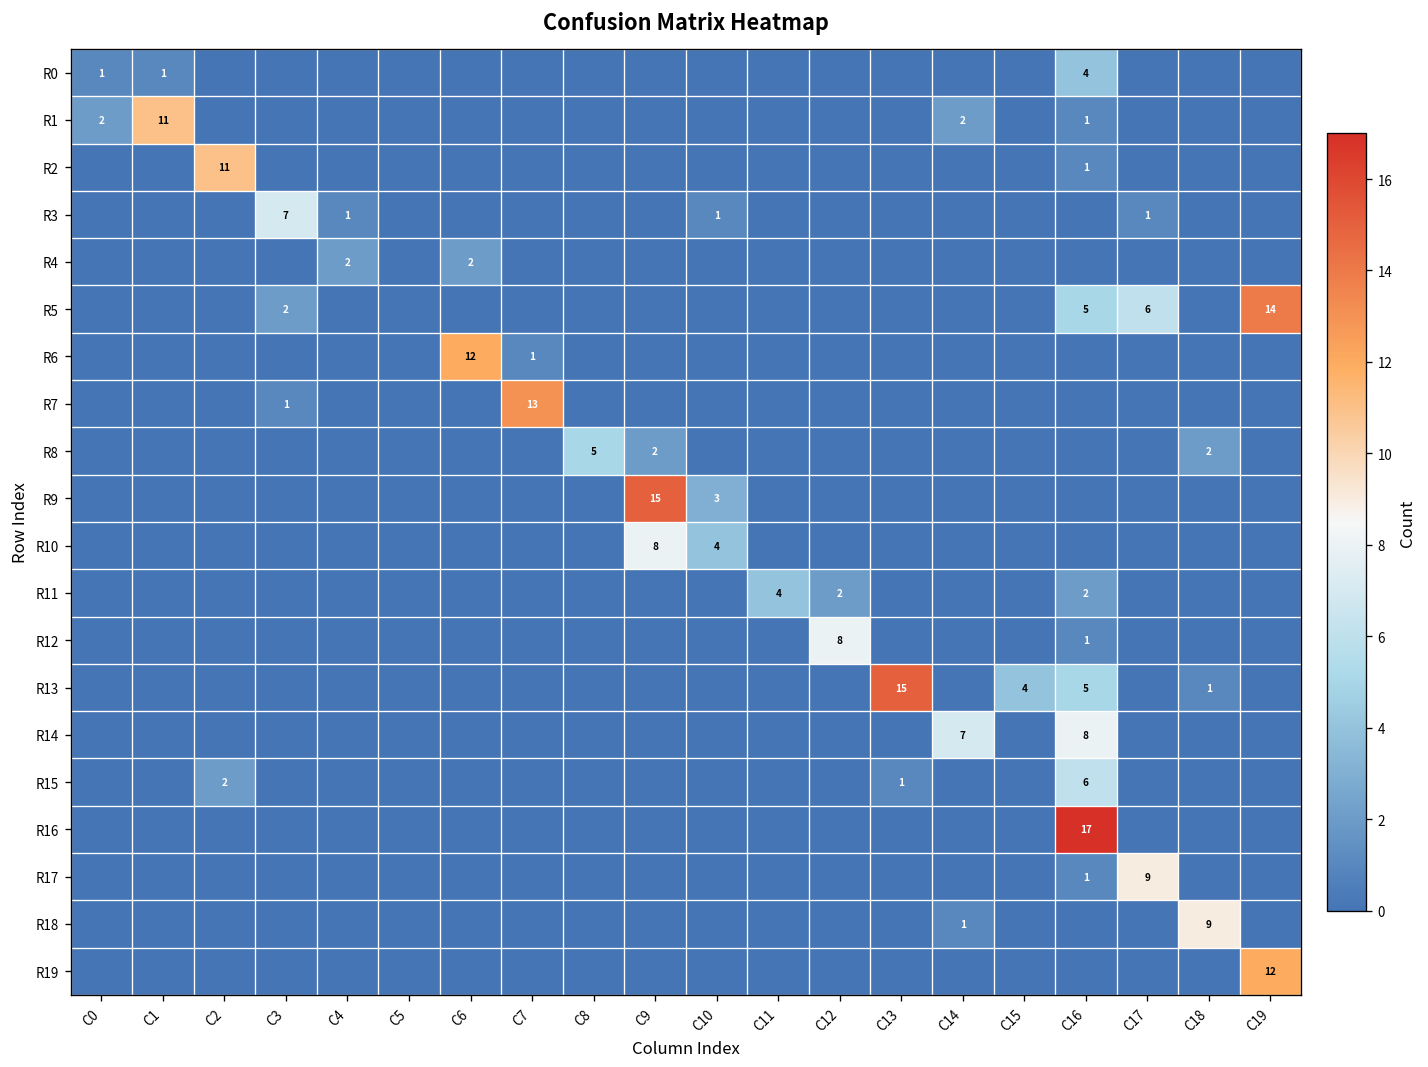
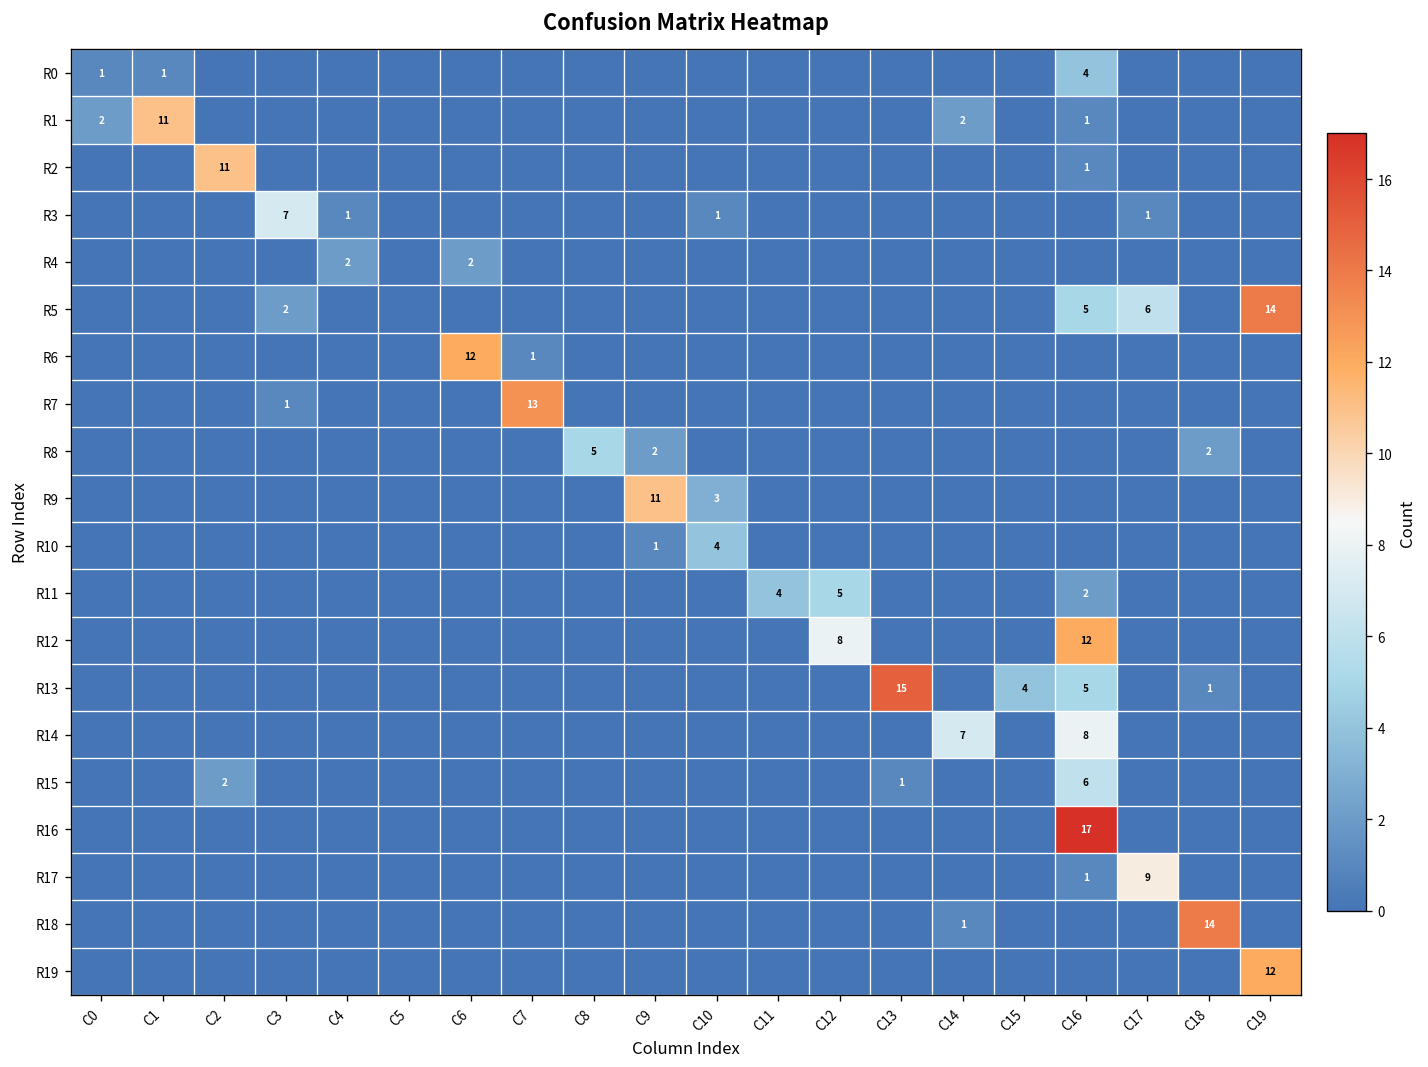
  {
    "R0": {
      "C0": 1,
      "C1": 1,
      "C16": 4
    },
    "R1": {
      "C0": 2,
      "C1": 11,
      "C14": 2,
      "C16": 1
    },
    "R2": {
      "C2": 11,
      "C16": 1
    },
    "R3": {
      "C3": 7,
      "C4": 1,
      "C10": 1,
      "C17": 1
    },
    "R4": {
      "C4": 2,
      "C6": 2
    },
    "R5": {
      "C3": 2,
      "C16": 5,
      "C17": 6,
      "C19": 14
    },
    "R6": {
      "C6": 12,
      "C7": 1
    },
    "R7": {
      "C3": 1,
      "C7": 13
    },
    "R8": {
      "C8": 5,
      "C9": 2,
      "C18": 2
    },
    "R9": {
-     "C9": 15,
+     "C9": 11,
      "C10": 3
    },
    "R10": {
-     "C9": 8,
+     "C9": 1,
      "C10": 4
    },
    "R11": {
      "C11": 4,
-     "C12": 2,
+     "C12": 5,
      "C16": 2
    },
    "R12": {
      "C12": 8,
-     "C16": 1
+     "C16": 12
    },
    "R13": {
      "C13": 15,
      "C15": 4,
      "C16": 5,
      "C18": 1
    },
    "R14": {
      "C14": 7,
      "C16": 8
    },
    "R15": {
      "C2": 2,
      "C13": 1,
      "C16": 6
    },
    "R16": {
      "C16": 17
    },
    "R17": {
      "C16": 1,
      "C17": 9
    },
    "R18": {
      "C14": 1,
-     "C18": 9
+     "C18": 14
    },
    "R19": {
      "C19": 12
    }
  }
